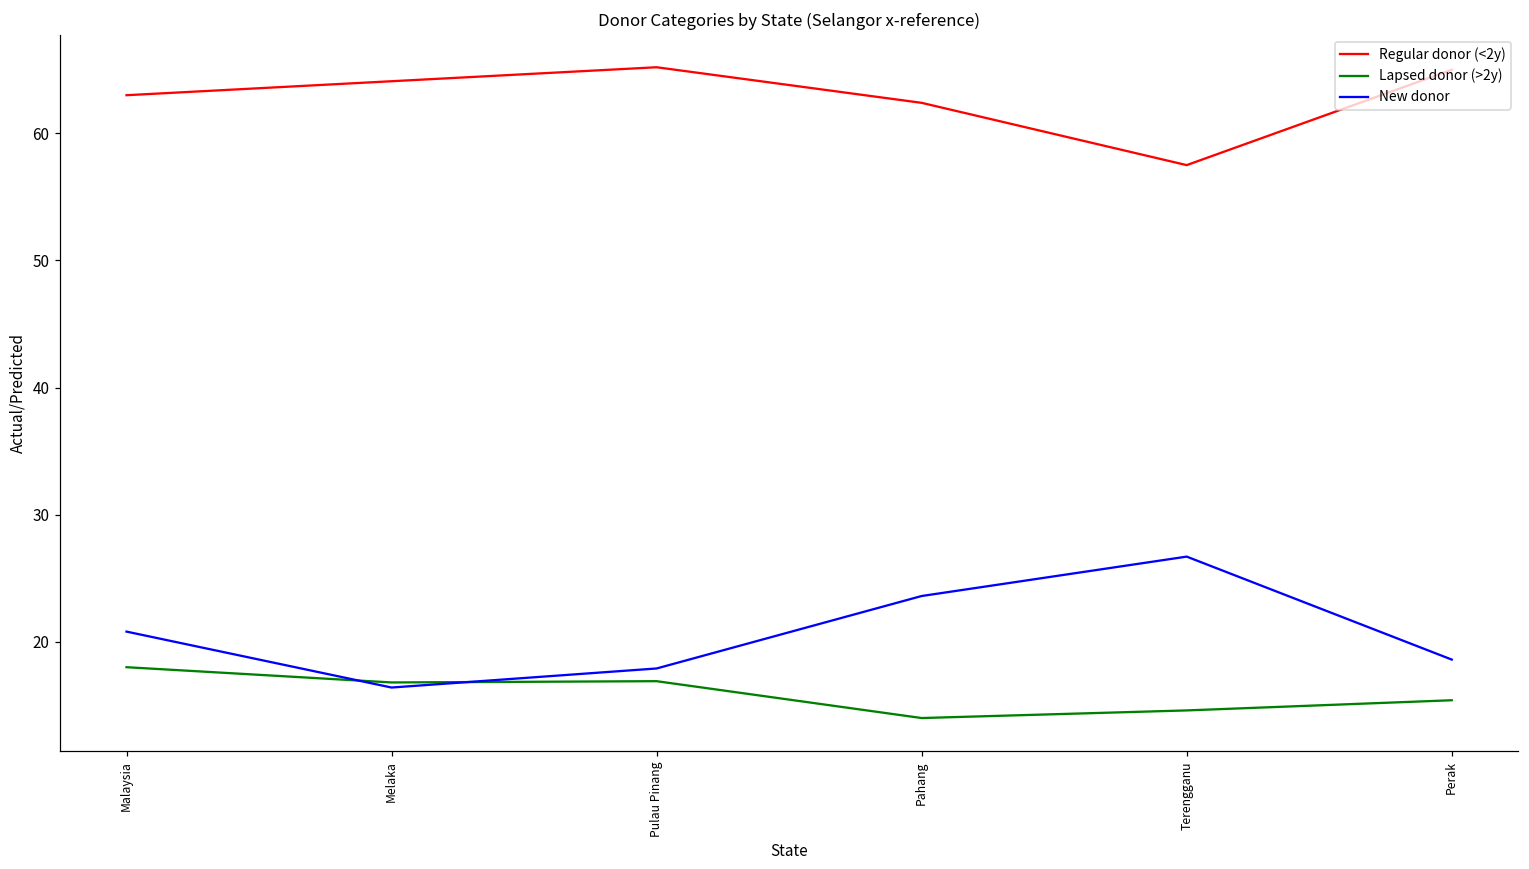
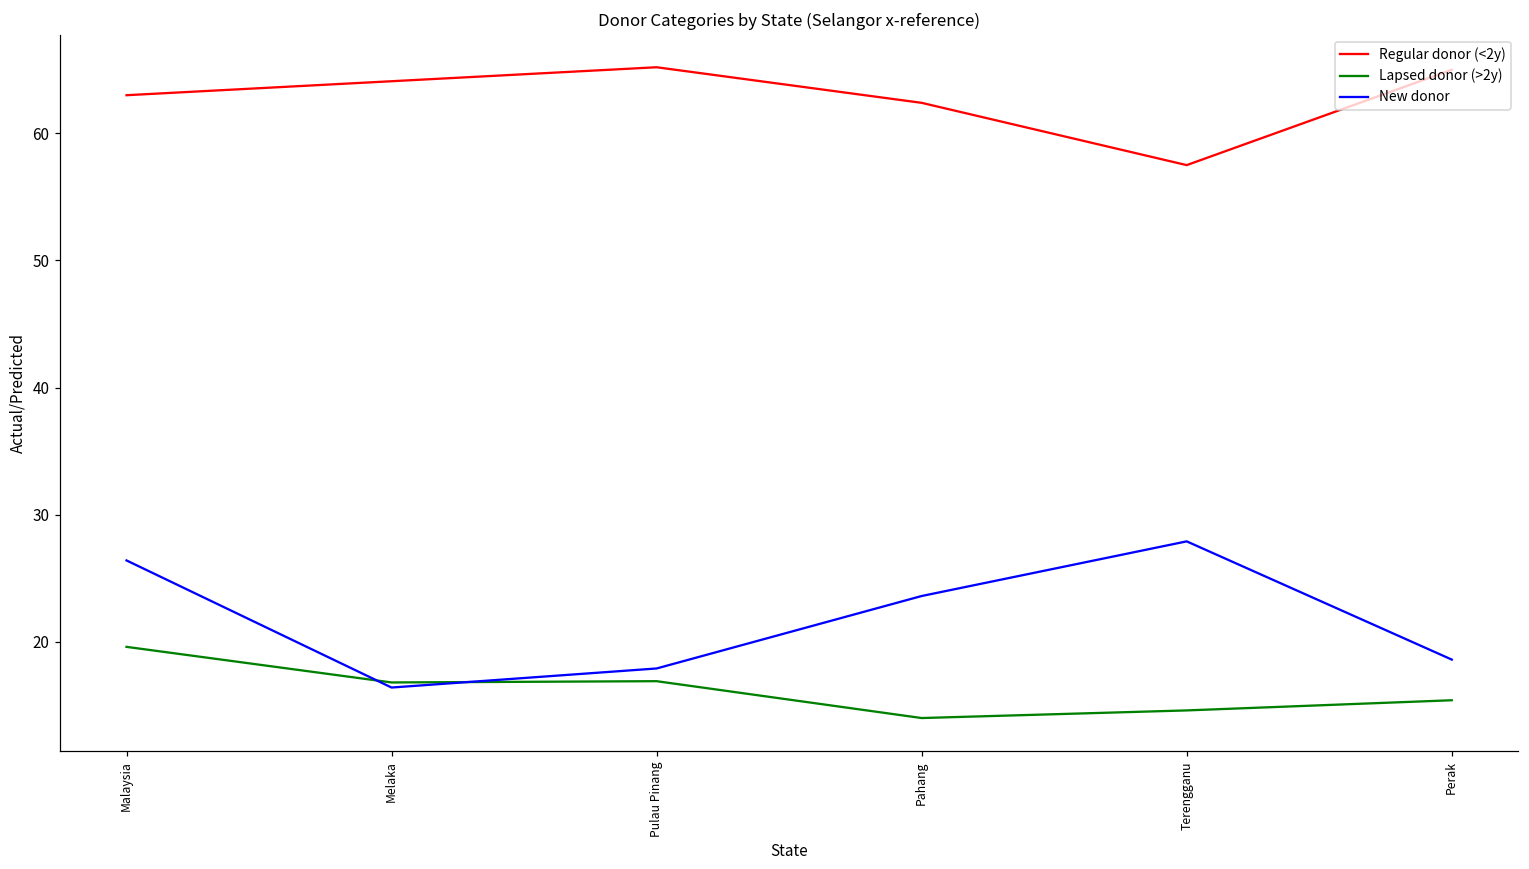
  {
    "Regular donor (<2y)": {
      "Malaysia": 63.0,
      "Melaka": 64.1,
      "Pulau Pinang": 65.2,
      "Pahang": 62.4,
      "Terengganu": 57.5
    },
    "Lapsed donor (>2y)": {
-     "Malaysia": 18.0,
+     "Malaysia": 19.6,
      "Melaka": 16.8,
      "Pulau Pinang": 16.9,
      "Pahang": 14.0,
      "Terengganu": 14.6,
      "Perak": 15.4
    },
    "New donor": {
-     "Malaysia": 20.8,
+     "Malaysia": 26.4,
      "Melaka": 16.4,
      "Pulau Pinang": 17.9,
      "Pahang": 23.6,
-     "Terengganu": 26.7,
+     "Terengganu": 27.9,
      "Perak": 18.6
    }
  }
